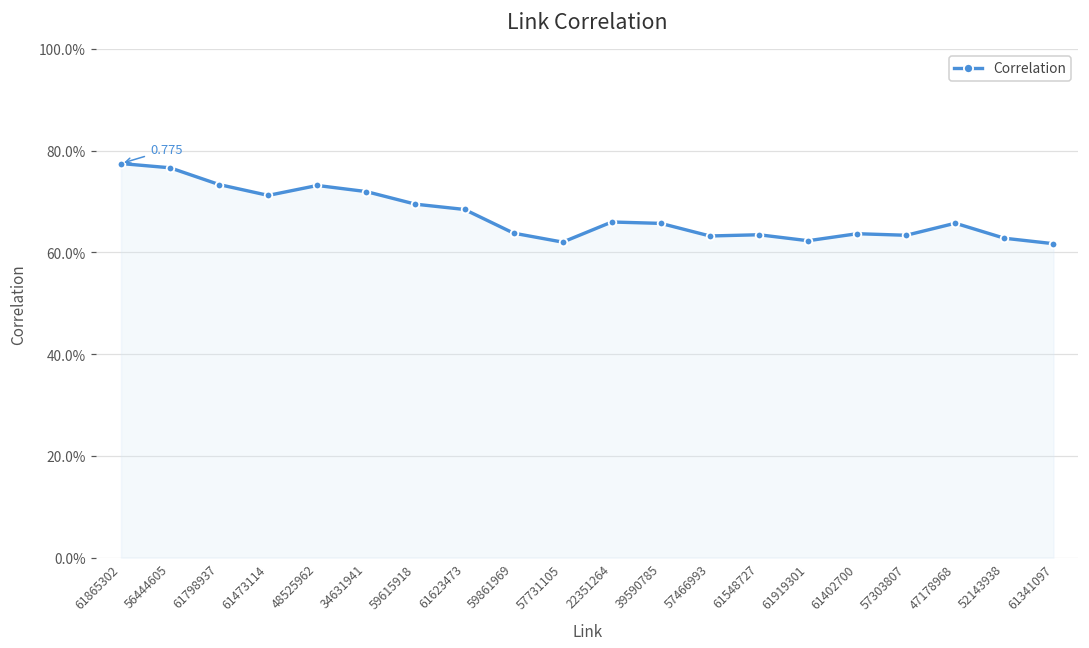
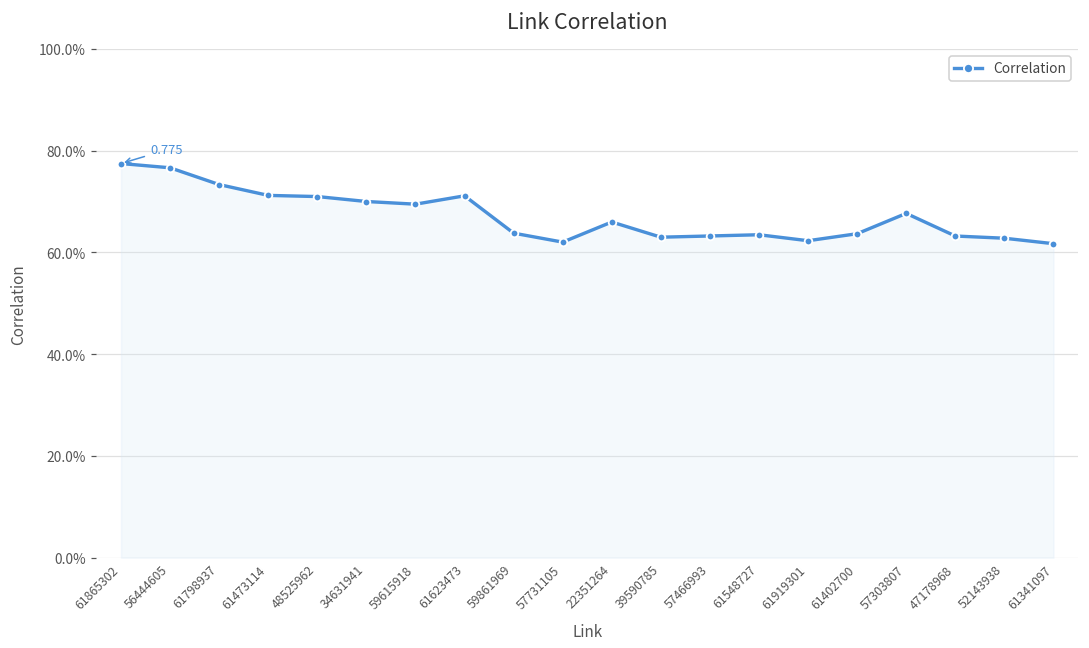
  {
    "61798937": "73%",
    "61473114": "71%",
-   "48525962": "73%",
-   "34631941": "72%",
+   "48525962": "71%",
+   "34631941": "70%",
    "59615918": "69%",
-   "61623473": "68%",
+   "61623473": "71%",
    "59861969": "64%",
    "57731105": "62%",
    "22351264": "66%",
-   "39590785": "66%",
+   "39590785": "63%",
    "57466993": "63%",
    "61548727": "63%",
    "61919301": "62%",
    "61402700": "64%",
-   "57303807": "63%",
-   "47178968": "66%",
+   "57303807": "68%",
+   "47178968": "63%",
    "52143938": "63%",
    "61341097": "62%"
  }
